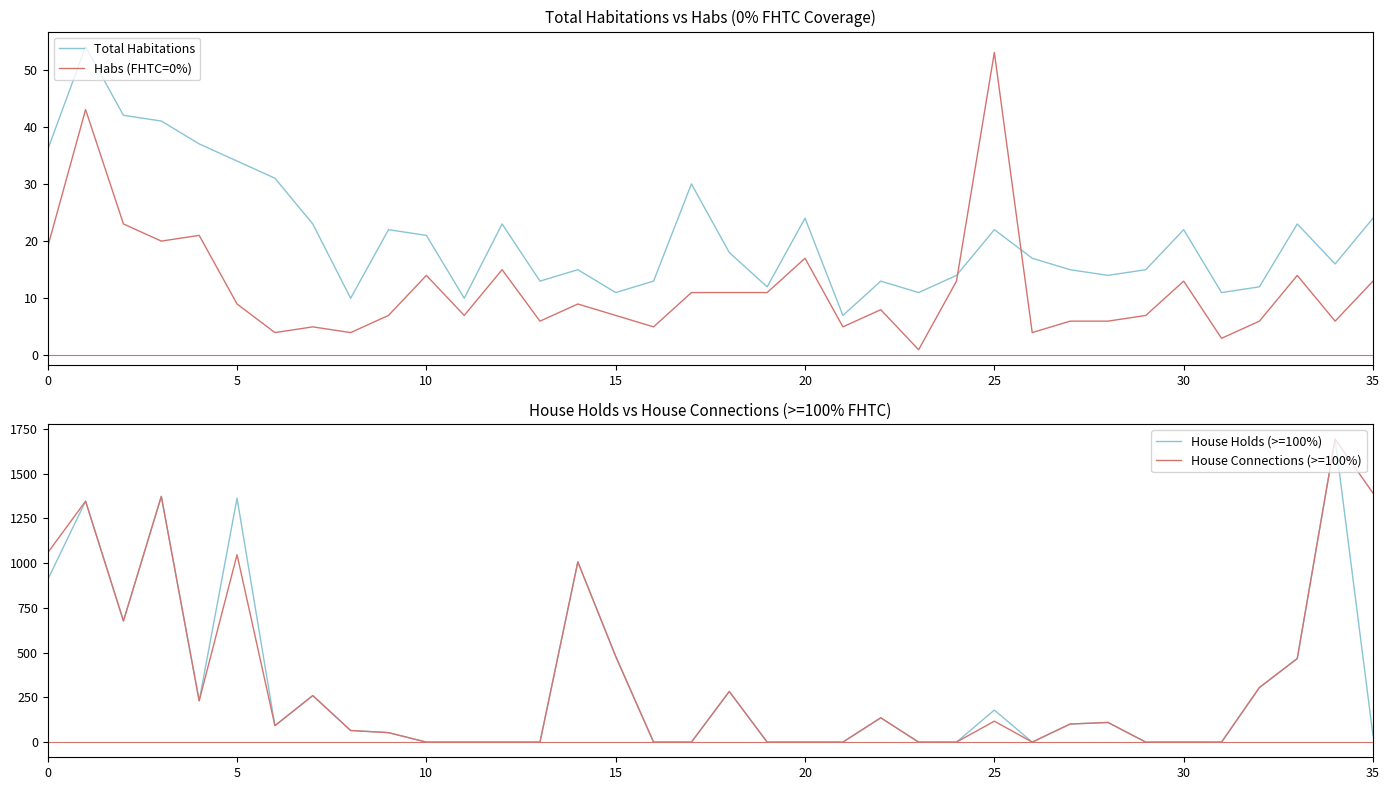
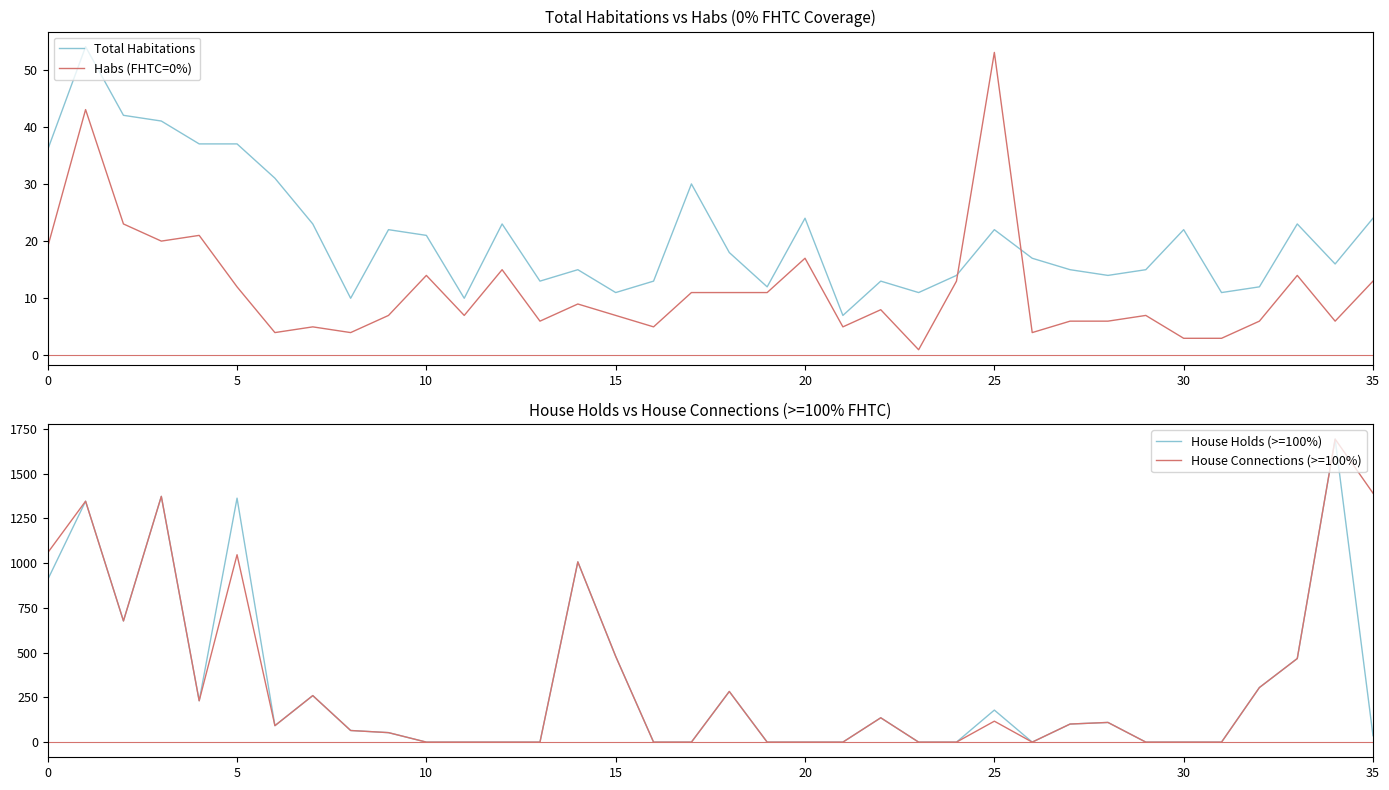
  {
    "Total Habitations vs Habs (0% FHTC Coverage)": {
      "Total Habitations": {
        "0": 36,
-       "5": 34,
+       "5": 37,
        "10": 21,
        "15": 11,
        "20": 24,
        "25": 22,
        "30": 22,
        "35": 24
      },
      "Habs (FHTC=0%)": {
        "0": 19,
-       "5": 9,
+       "5": 12,
        "10": 14,
        "15": 7,
        "20": 17,
        "25": 53,
-       "30": 13,
+       "30": 3,
        "35": 13
      }
    },
    "House Holds vs House Connections (>=100% FHTC)": {
      "House Holds (>=100%)": {
        "0": 910,
        "5": 1360,
        "25": 180,
        "35": 40
      },
      "House Connections (>=100%)": {
        "0": 1060,
        "5": 1050,
        "25": 120,
        "35": 1390
      }
    }
  }
